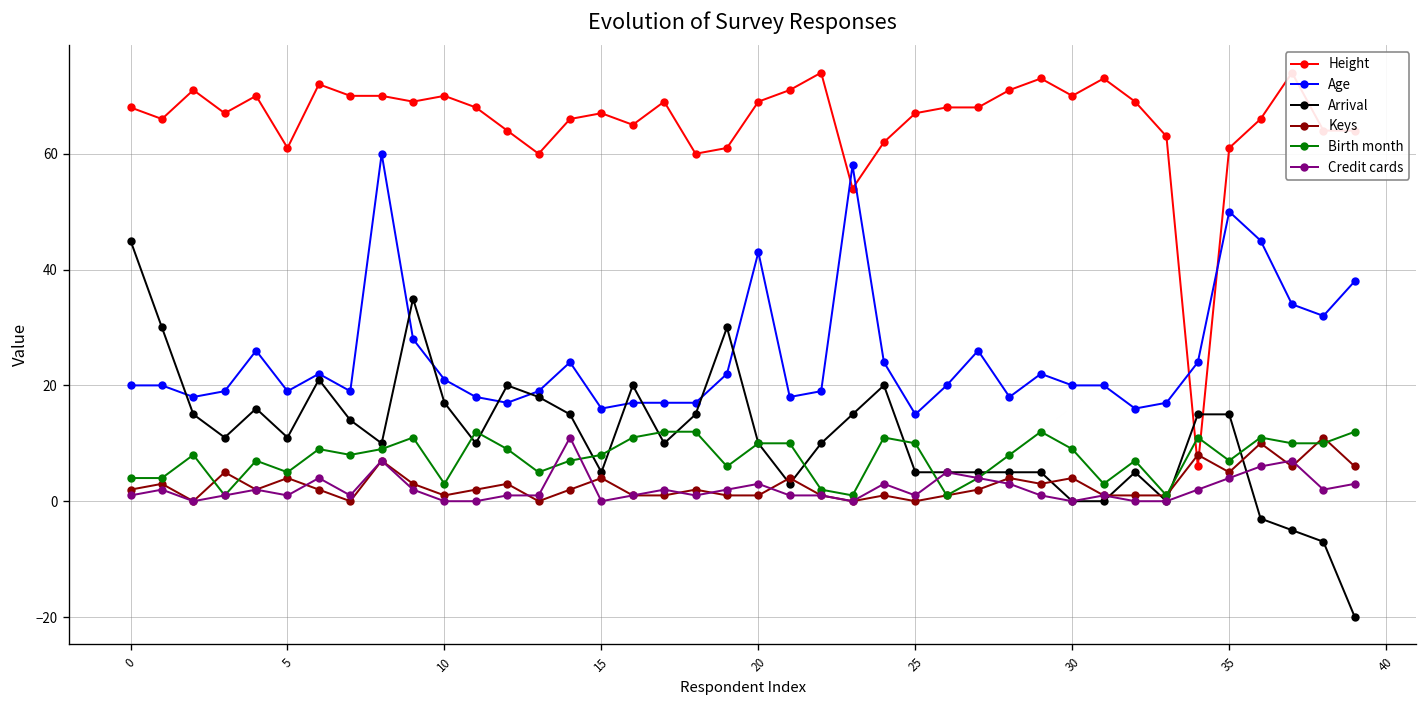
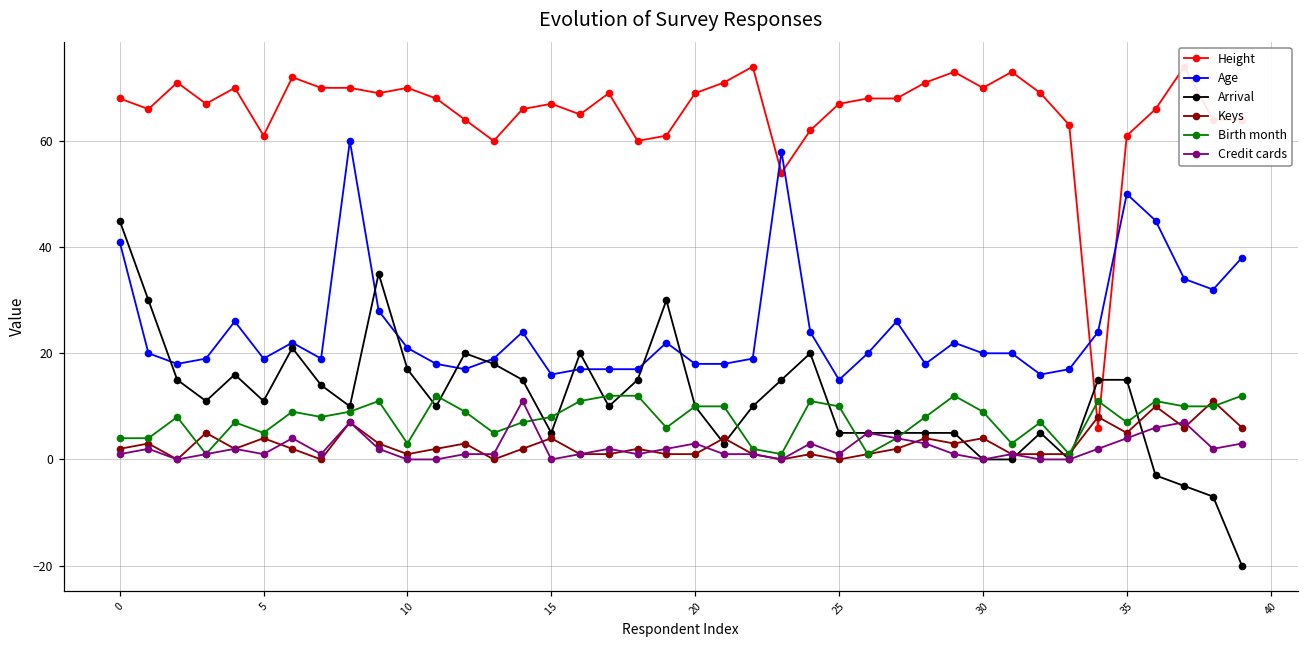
  {
    "Height": {
      "0": 68,
      "5": 61,
      "10": 70,
      "15": 67,
      "20": 69,
      "25": 67,
      "30": 70,
      "35": 61
    },
    "Age": {
-     "0": 20,
+     "0": 41,
      "5": 19,
      "10": 21,
      "15": 16,
-     "20": 43,
+     "20": 18,
      "25": 15,
      "30": 20,
      "35": 50
    },
    "Arrival": {
      "0": 45,
      "5": 11,
      "10": 17,
      "15": 5,
      "25": 5,
      "35": 15
    },
    "Keys": {
      "0": 2,
      "5": 4,
      "10": 1,
      "15": 4,
      "20": 1,
      "25": 0,
      "30": 4,
      "35": 5
    },
    "Birth month": {
      "0": 4,
      "5": 5,
      "10": 3,
      "15": 8,
      "25": 10,
      "30": 9,
      "35": 7
    },
    "Credit cards": {
      "0": 1,
      "5": 1,
      "10": 0,
      "15": 0,
      "20": 3,
      "25": 1,
      "35": 4
    }
  }
